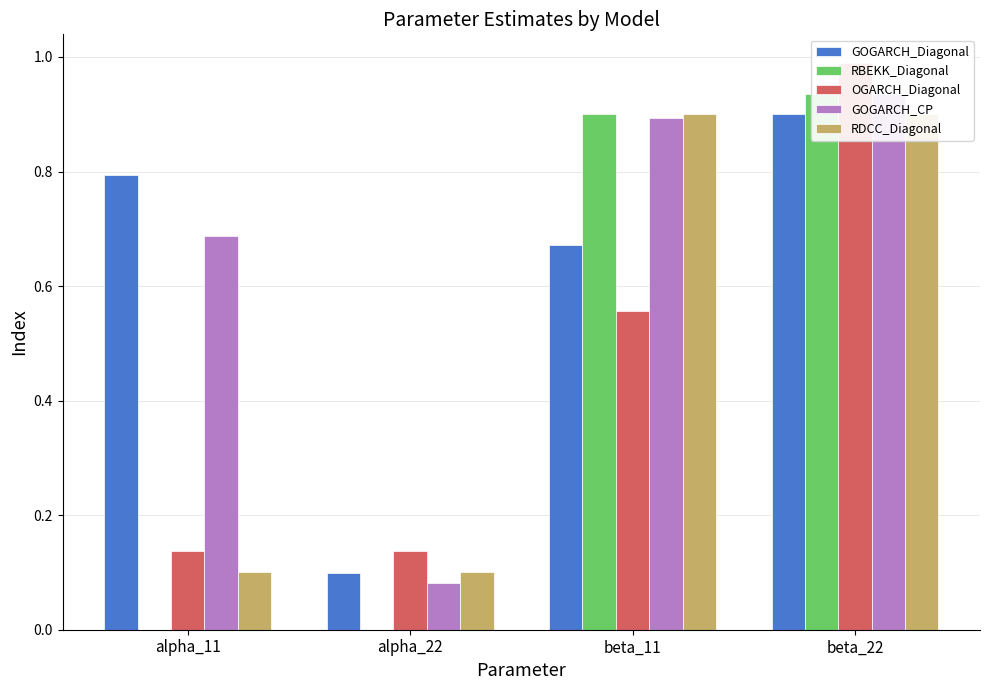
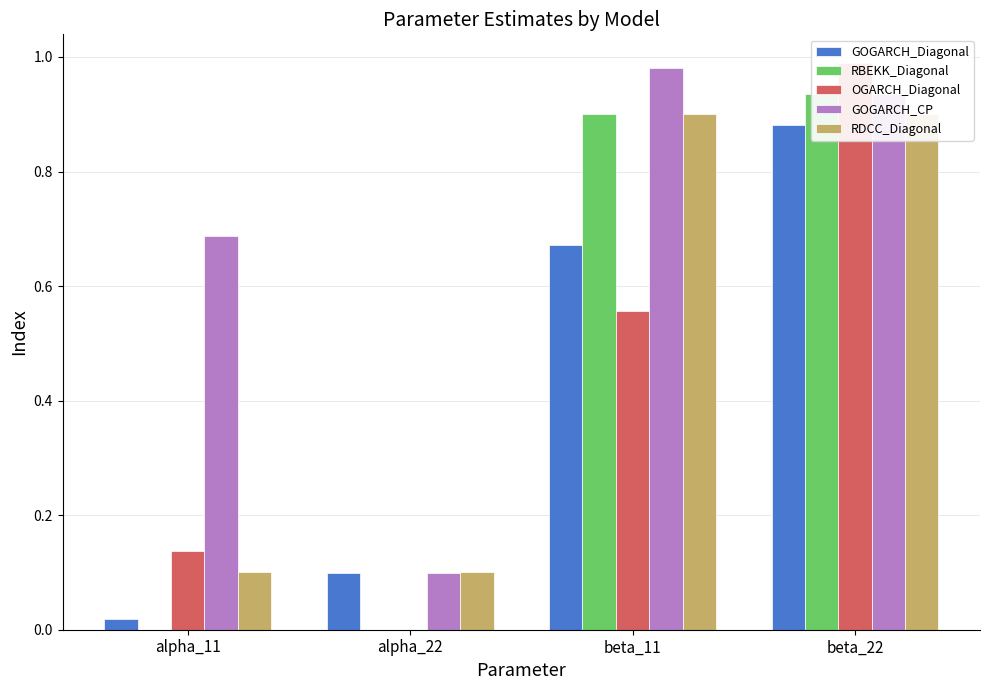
  {
    "GOGARCH_Diagonal": {
-     "alpha_11": 0.79,
+     "alpha_11": 0.02,
      "alpha_22": 0.10,
      "beta_11": 0.67,
-     "beta_22": 0.90
+     "beta_22": 0.88
    },
    "RBEKK_Diagonal": {
      "beta_11": 0.90
    },
    "OGARCH_Diagonal": {
      "alpha_11": 0.14,
-     "alpha_22": 0.14,
+     "alpha_22": 0.00,
      "beta_11": 0.56
    },
    "GOGARCH_CP": {
      "alpha_11": 0.69,
-     "alpha_22": 0.08,
-     "beta_11": 0.89
+     "alpha_22": 0.10,
+     "beta_11": 0.98
    },
    "RDCC_Diagonal": {
      "alpha_11": 0.10,
      "alpha_22": 0.10,
      "beta_11": 0.90
    }
  }
